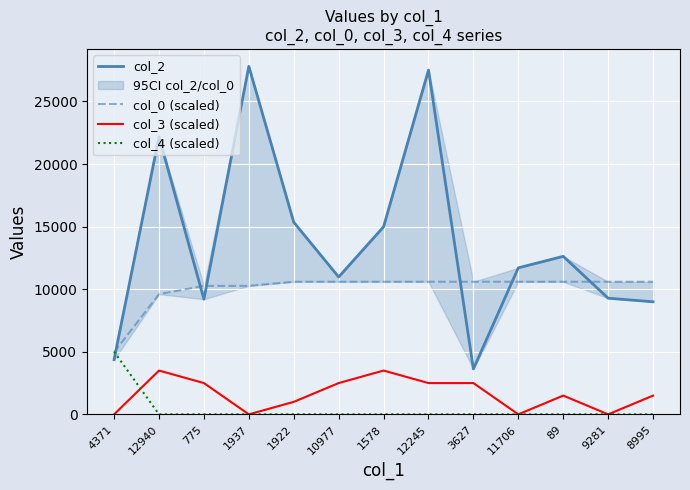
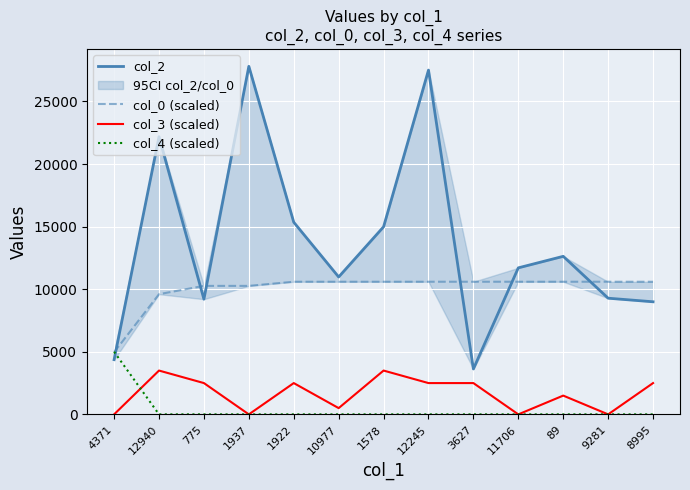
  {
    "col_3 (scaled)": {
      "4371": 0,
      "12940": 3500,
      "775": 2500,
-     "1922": 1000,
-     "10977": 2500,
+     "1922": 2500,
+     "10977": 500,
      "1578": 3500,
      "12245": 2500,
      "3627": 2500,
      "89": 1500,
-     "8995": 1500
+     "8995": 2500
    },
    "col_4 (scaled)": {
      "12940": 0,
      "775": 0,
      "1922": 0,
      "10977": 0,
      "1578": 0,
      "12245": 0,
      "3627": 0,
      "89": 0,
      "8995": 0
    }
  }
